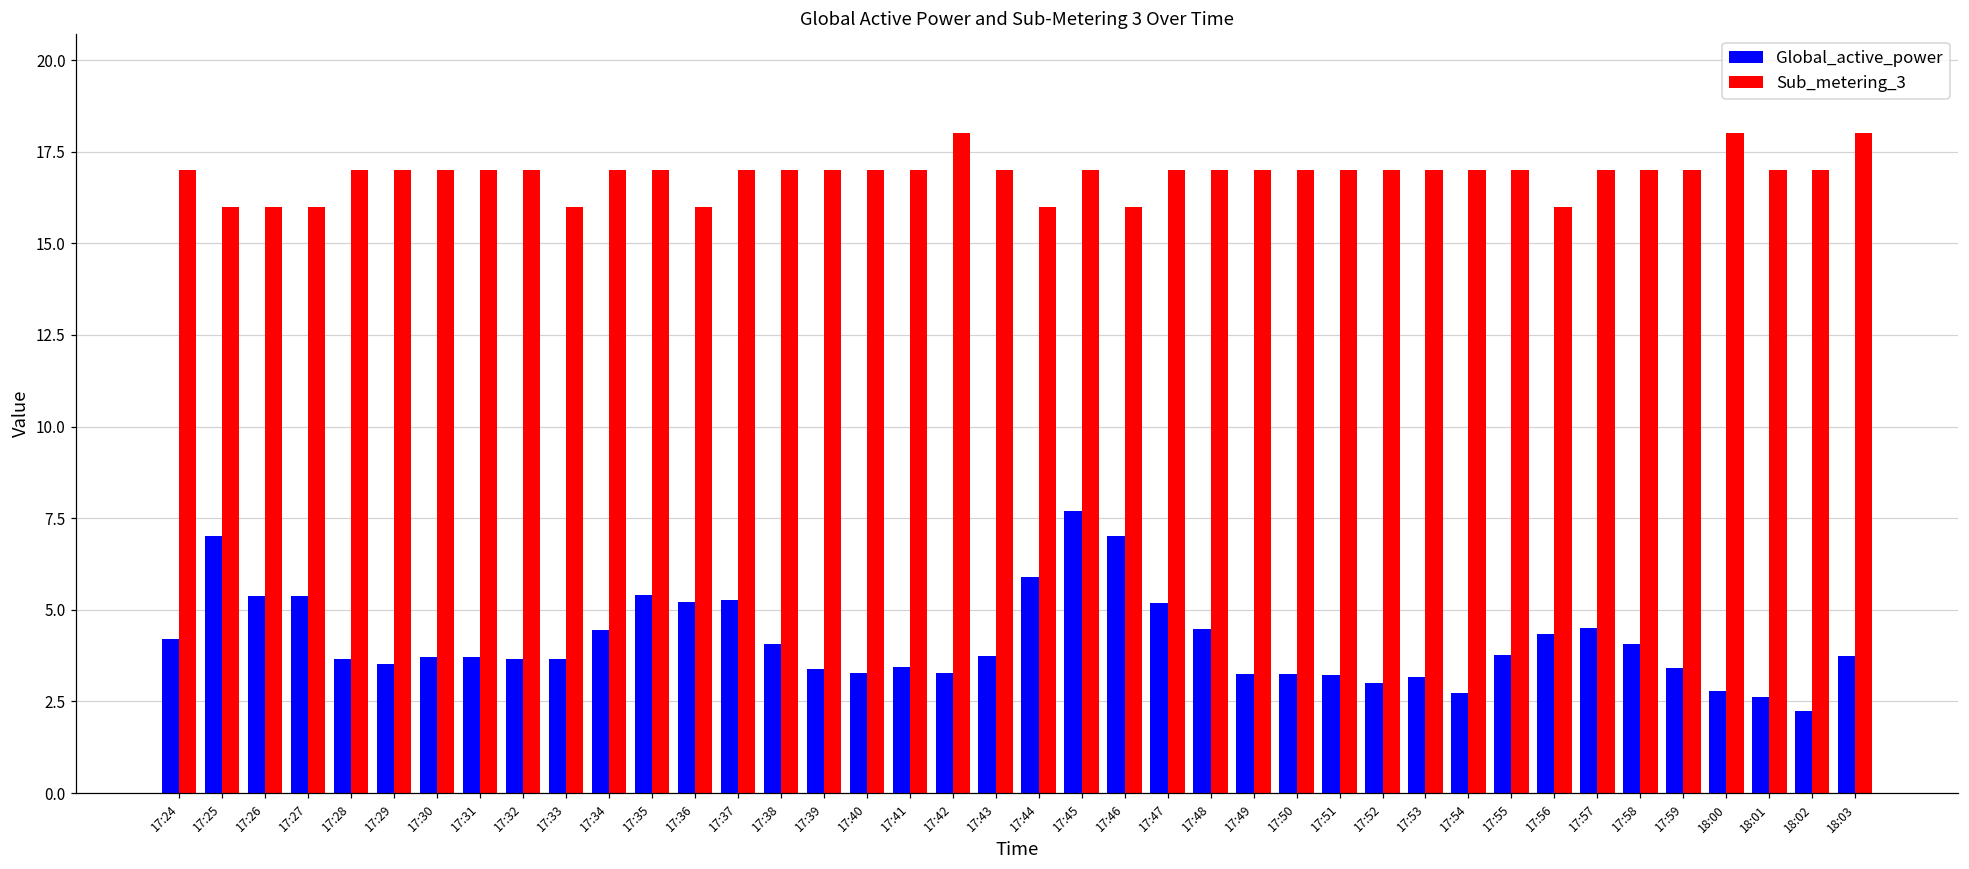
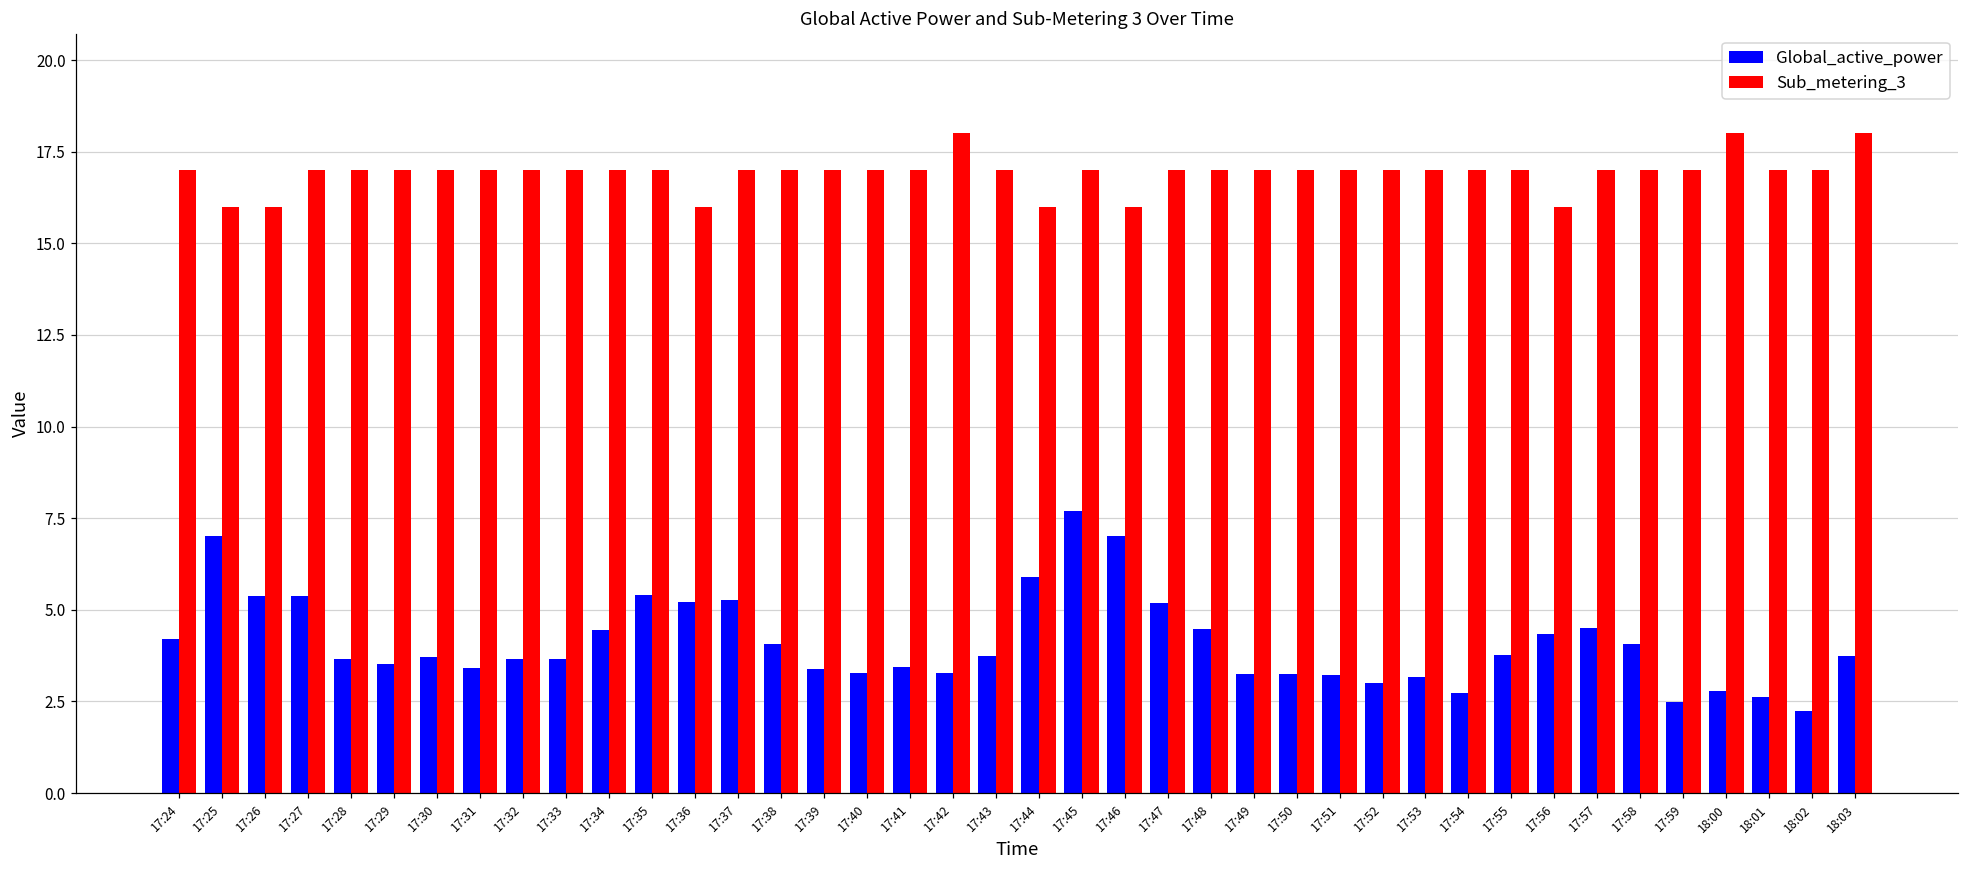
  {
    "Global_active_power": {
      "17:24": 4.2,
      "17:25": 7.0,
      "17:26": 5.4,
      "17:27": 5.4,
      "17:28": 3.7,
      "17:29": 3.5,
      "17:30": 3.7,
-     "17:31": 3.7,
+     "17:31": 3.4,
      "17:32": 3.7,
      "17:33": 3.7,
      "17:34": 4.4,
      "17:35": 5.4,
      "17:36": 5.2,
      "17:37": 5.3,
      "17:38": 4.1,
      "17:39": 3.4,
      "17:40": 3.3,
      "17:41": 3.4,
      "17:42": 3.3,
      "17:43": 3.7,
      "17:44": 5.9,
      "17:45": 7.7,
      "17:46": 7.0,
      "17:47": 5.2,
      "17:48": 4.5,
      "17:49": 3.2,
      "17:50": 3.2,
      "17:51": 3.2,
      "17:52": 3.0,
      "17:53": 3.2,
      "17:54": 2.7,
      "17:55": 3.8,
      "17:56": 4.3,
      "17:57": 4.5,
      "17:58": 4.1,
-     "17:59": 3.4,
+     "17:59": 2.5,
      "18:00": 2.8,
      "18:01": 2.6,
      "18:02": 2.2,
      "18:03": 3.7
    },
    "Sub_metering_3": {
      "17:24": 17,
      "17:25": 16,
      "17:26": 16,
-     "17:27": 16,
+     "17:27": 17,
      "17:28": 17,
      "17:29": 17,
      "17:30": 17,
      "17:31": 17,
      "17:32": 17,
-     "17:33": 16,
+     "17:33": 17,
      "17:34": 17,
      "17:35": 17,
      "17:36": 16,
      "17:37": 17,
      "17:38": 17,
      "17:39": 17,
      "17:40": 17,
      "17:41": 17,
      "17:42": 18,
      "17:43": 17,
      "17:44": 16,
      "17:45": 17,
      "17:46": 16,
      "17:47": 17,
      "17:48": 17,
      "17:49": 17,
      "17:50": 17,
      "17:51": 17,
      "17:52": 17,
      "17:53": 17,
      "17:54": 17,
      "17:55": 17,
      "17:56": 16,
      "17:57": 17,
      "17:58": 17,
      "17:59": 17,
      "18:00": 18,
      "18:01": 17,
      "18:02": 17,
      "18:03": 18
    }
  }
